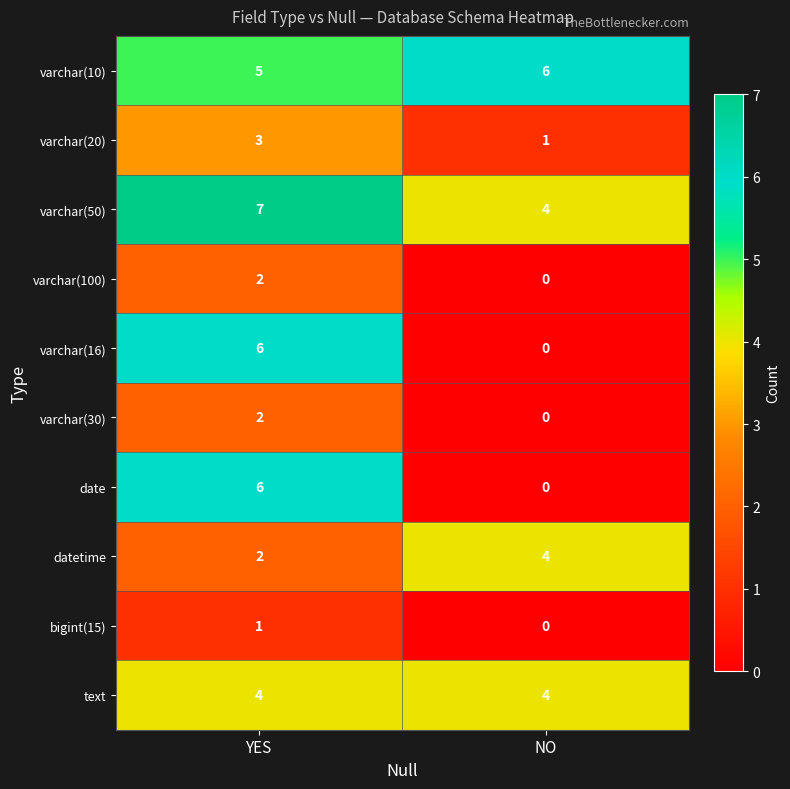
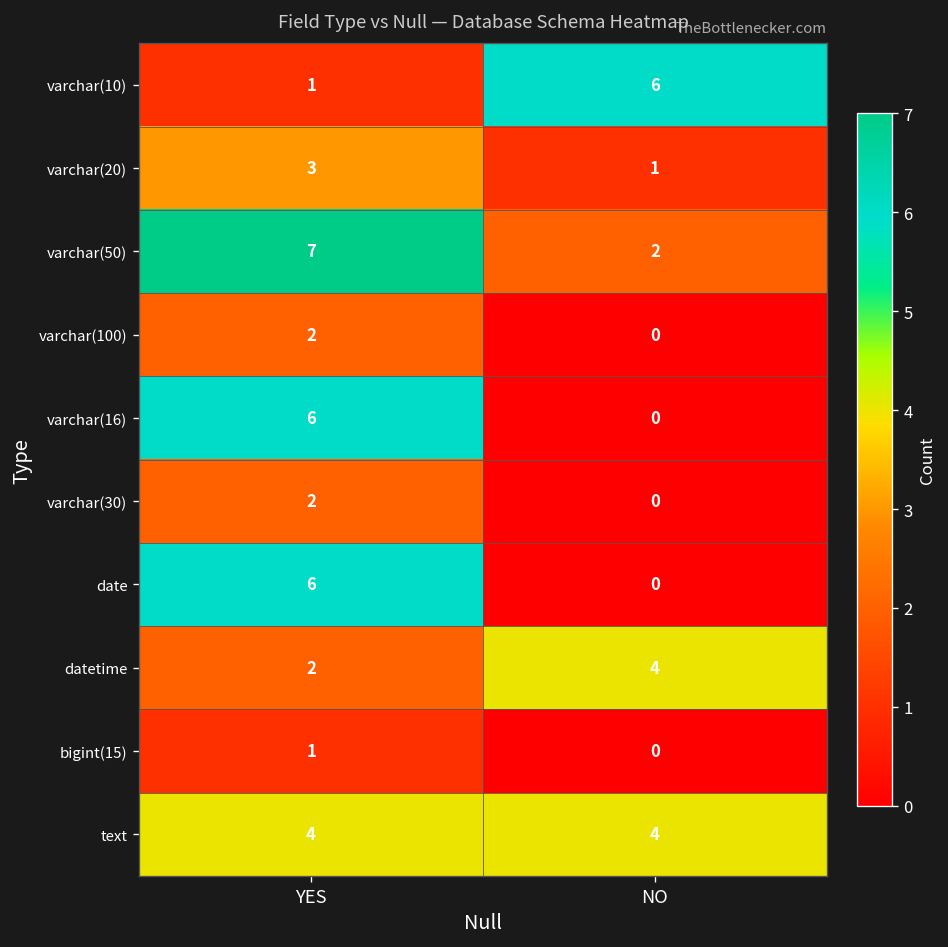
  {
    "varchar(10)": {
-     "YES": 5,
+     "YES": 1,
      "NO": 6
    },
    "varchar(20)": {
      "YES": 3,
      "NO": 1
    },
    "varchar(50)": {
      "YES": 7,
-     "NO": 4
+     "NO": 2
    },
    "varchar(100)": {
      "YES": 2,
      "NO": 0
    },
    "varchar(16)": {
      "YES": 6,
      "NO": 0
    },
    "varchar(30)": {
      "YES": 2,
      "NO": 0
    },
    "date": {
      "YES": 6,
      "NO": 0
    },
    "datetime": {
      "YES": 2,
      "NO": 4
    },
    "bigint(15)": {
      "YES": 1,
      "NO": 0
    },
    "text": {
      "YES": 4,
      "NO": 4
    }
  }
